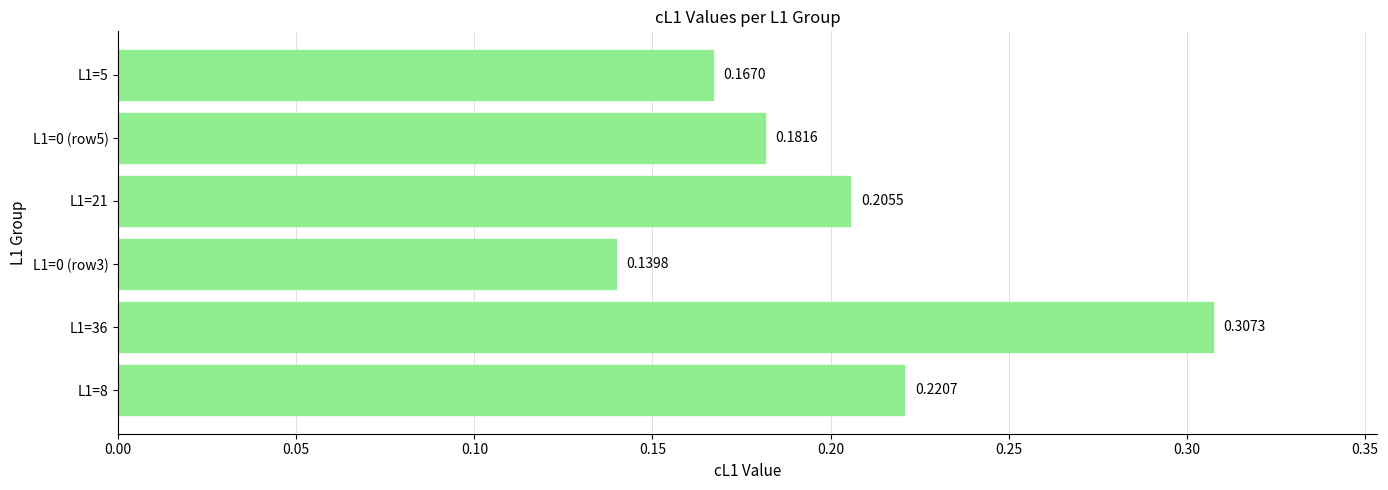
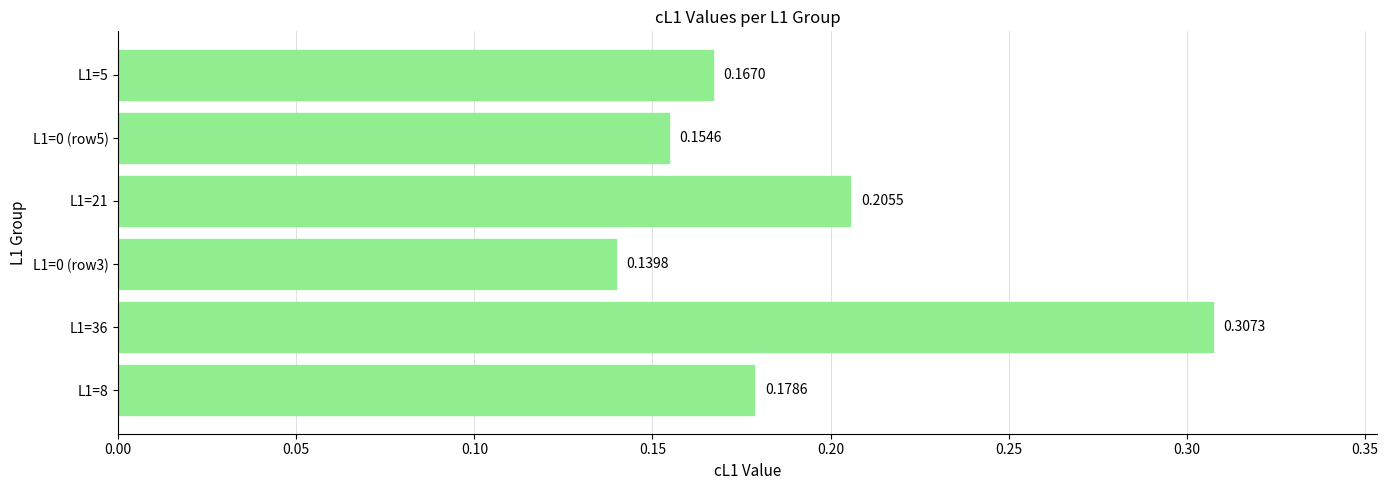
  {
    "L1=5": 0.1670,
-   "L1=0 (row5)": 0.1816,
+   "L1=0 (row5)": 0.1546,
    "L1=21": 0.2055,
    "L1=0 (row3)": 0.1398,
    "L1=36": 0.3073,
-   "L1=8": 0.2207
+   "L1=8": 0.1786
  }
